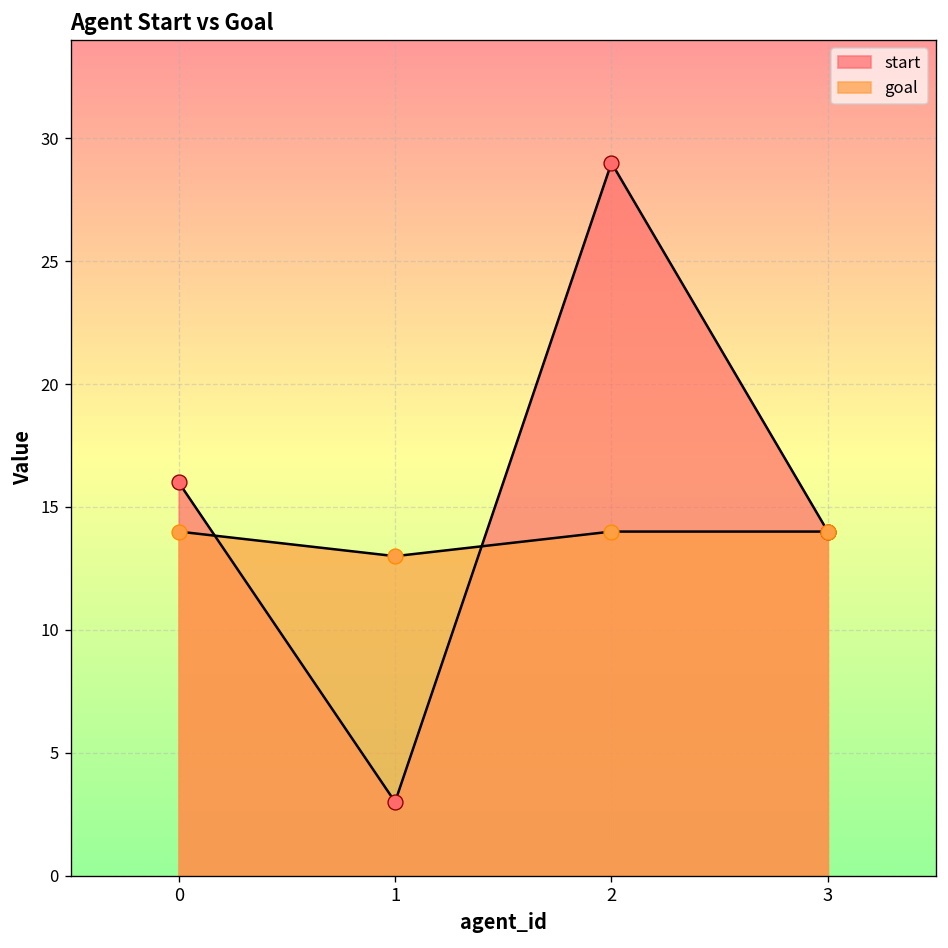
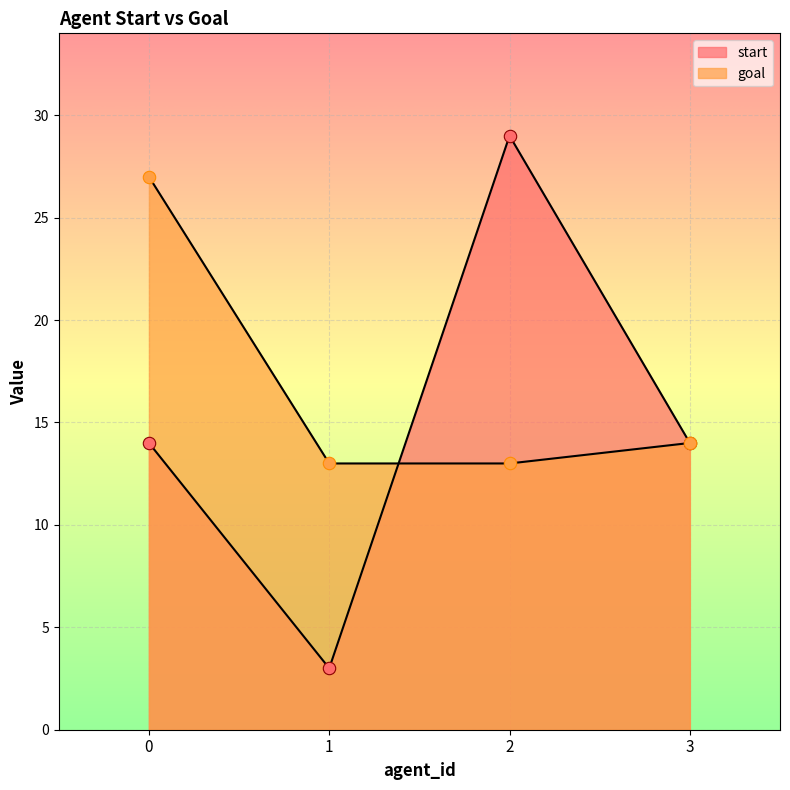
  {
    "start": {
-     "0": 16,
+     "0": 14,
      "1": 3,
      "2": 29
    },
    "goal": {
-     "0": 14,
+     "0": 27,
      "1": 13,
-     "2": 14
+     "2": 13
    }
  }
